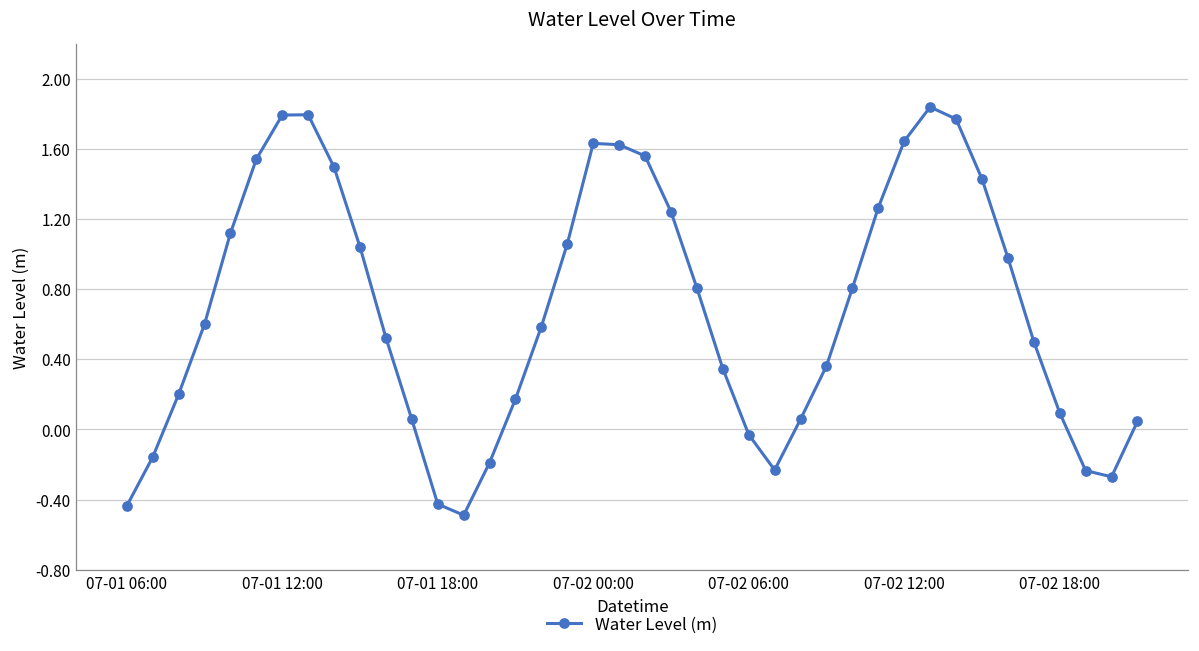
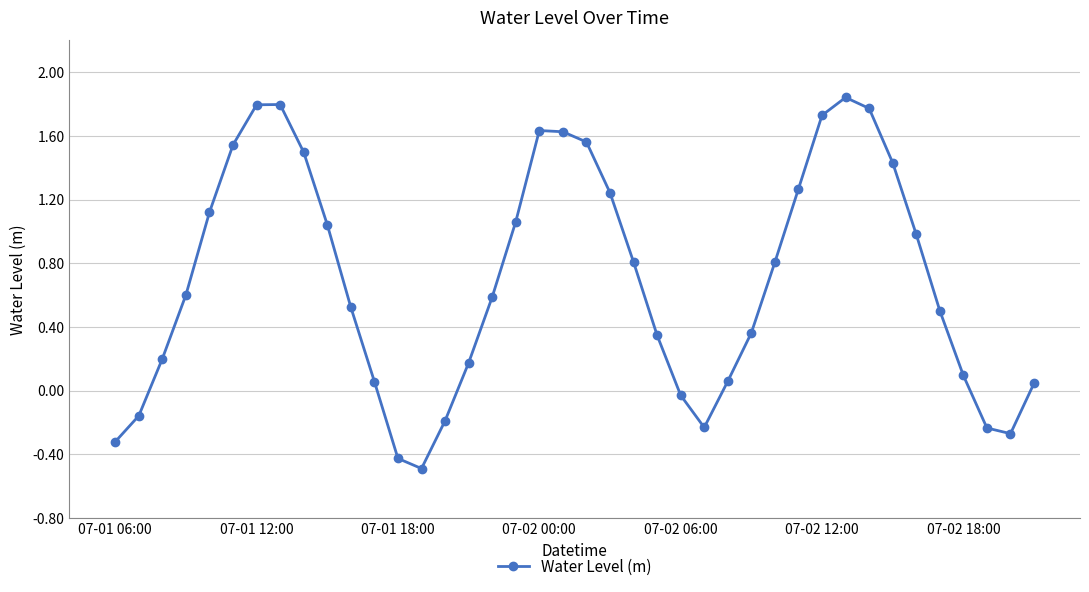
  {
-   "07-01 06:00": -0.44,
+   "07-01 06:00": -0.32,
    "07-01 12:00": 1.80,
    "07-01 18:00": -0.43,
    "07-02 00:00": 1.63,
    "07-02 06:00": -0.03,
-   "07-02 12:00": 1.65,
+   "07-02 12:00": 1.73,
    "07-02 18:00": 0.09
  }
